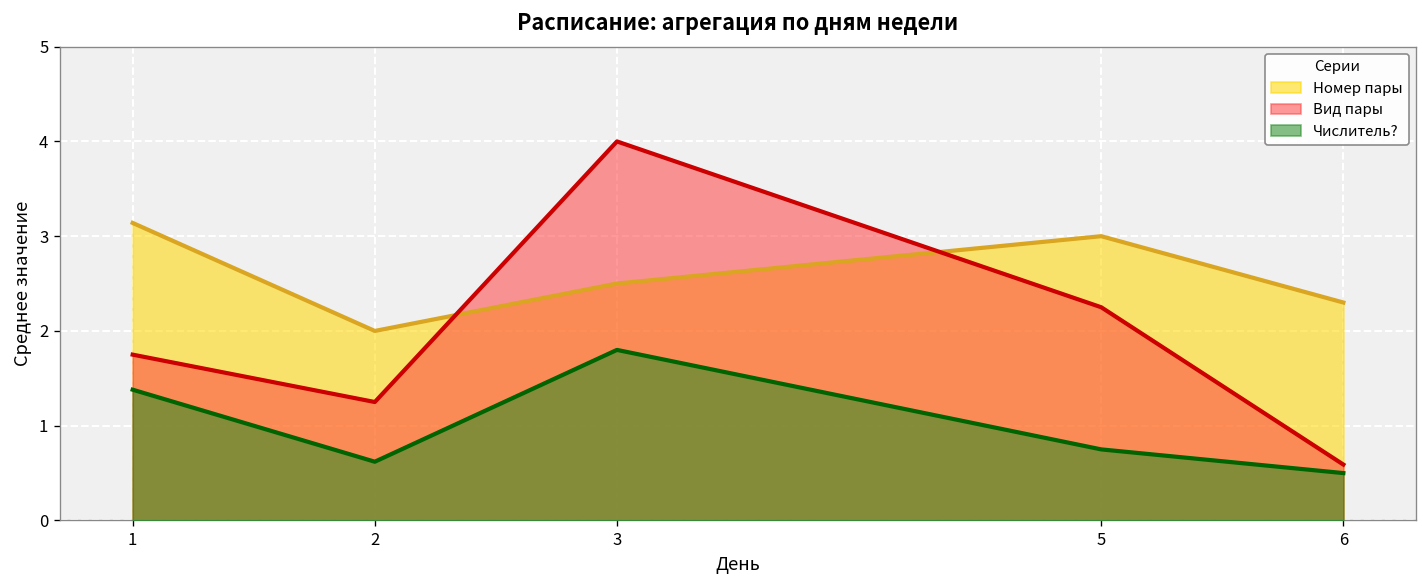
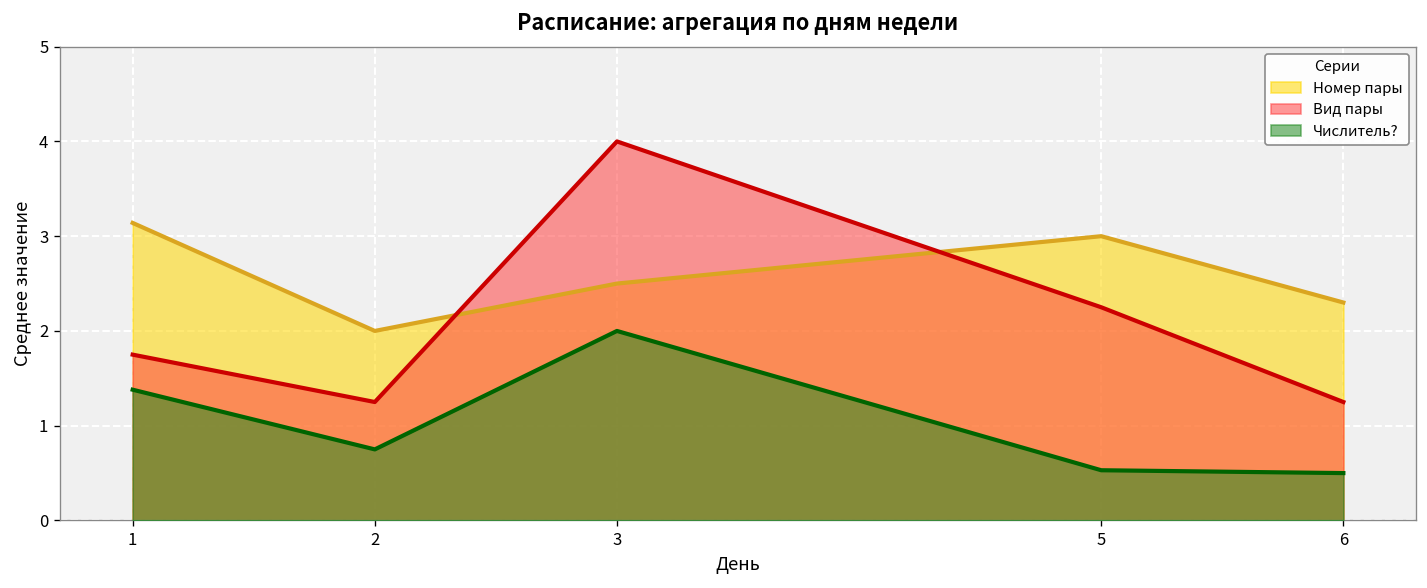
  {
    "Номер пары": {
      "1": 3.1,
      "2": 2.0,
      "3": 2.5,
      "5": 3.0,
      "6": 2.3
    },
    "Вид пары": {
      "1": 1.8,
      "2": 1.3,
      "3": 4.0,
      "5": 2.3,
-     "6": 0.6
+     "6": 1.3
    },
    "Числитель?": {
      "1": 1.4,
-     "2": 0.6,
-     "3": 1.8,
-     "5": 0.8,
+     "2": 0.8,
+     "3": 2.0,
+     "5": 0.5,
      "6": 0.5
    }
  }
